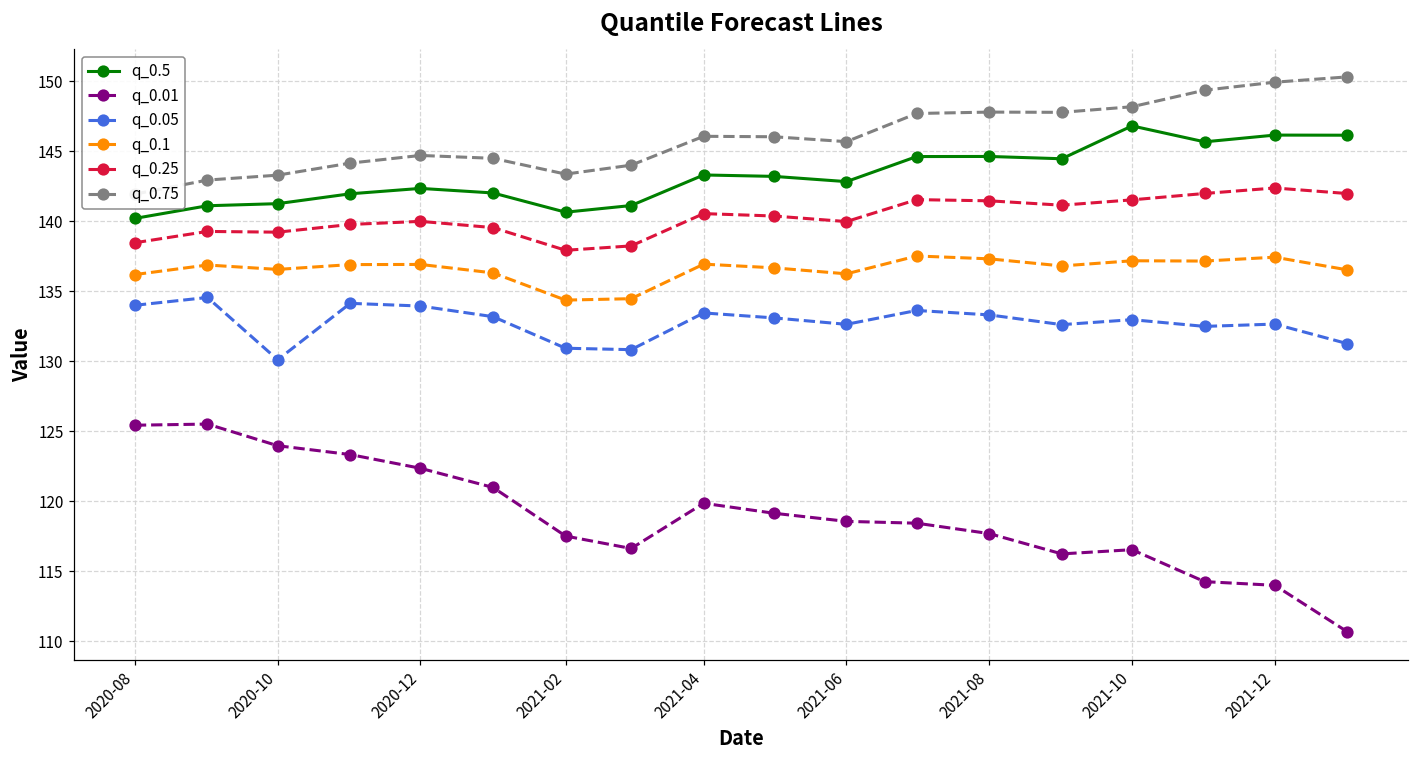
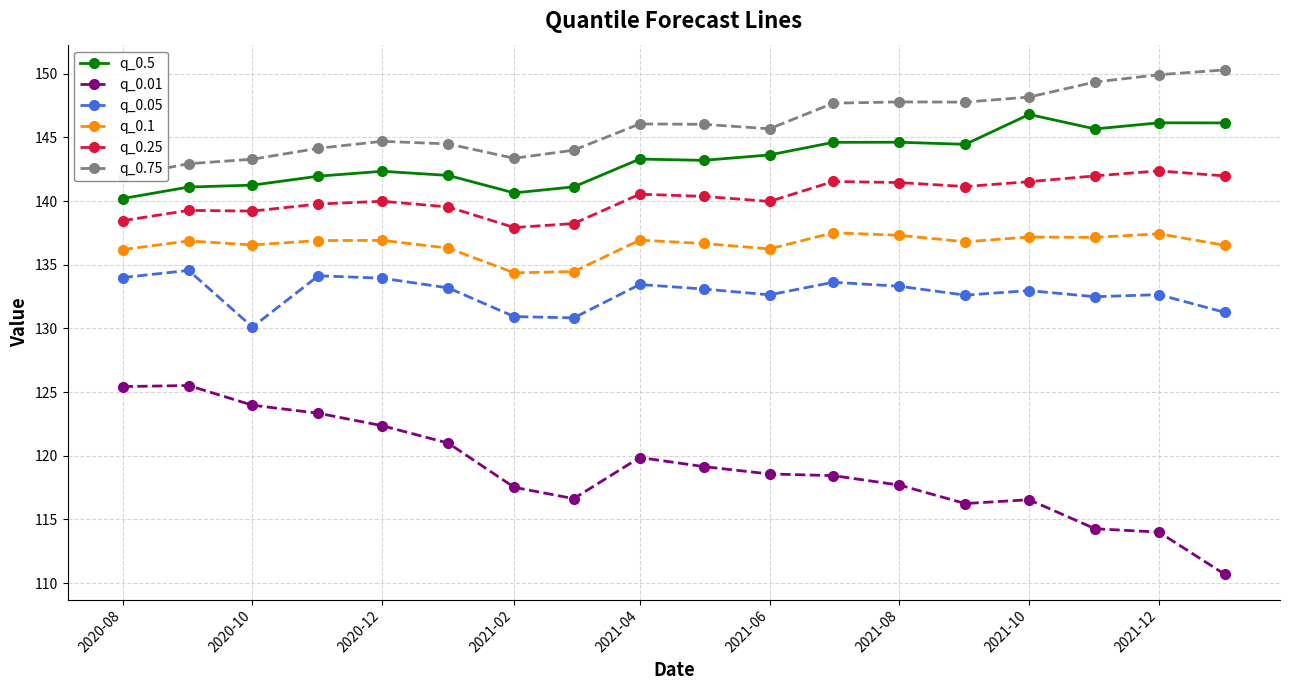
  {
    "q_0.5": {
      "2020-08": 140.2,
      "2020-10": 141.3,
      "2020-12": 142.3,
      "2021-02": 140.6,
      "2021-04": 143.3,
-     "2021-06": 142.8,
+     "2021-06": 143.6,
      "2021-08": 144.6,
      "2021-10": 146.8,
      "2021-12": 146.2
    },
    "q_0.01": {
      "2020-08": 125.4,
      "2020-10": 124.0,
      "2020-12": 122.4,
      "2021-02": 117.5,
      "2021-04": 119.9,
      "2021-06": 118.6,
      "2021-08": 117.7,
      "2021-10": 116.5,
      "2021-12": 114.0
    },
    "q_0.05": {
      "2020-08": 134.0,
      "2020-10": 130.1,
      "2020-12": 133.9,
      "2021-02": 130.9,
      "2021-04": 133.5,
      "2021-06": 132.6,
      "2021-08": 133.3,
      "2021-10": 133.0,
      "2021-12": 132.7
    },
    "q_0.1": {
      "2020-08": 136.2,
      "2020-10": 136.6,
      "2020-12": 136.9,
      "2021-02": 134.4,
      "2021-04": 136.9,
      "2021-06": 136.2,
      "2021-08": 137.3,
      "2021-10": 137.2,
      "2021-12": 137.4
    },
    "q_0.25": {
      "2020-08": 138.5,
      "2020-10": 139.2,
      "2020-12": 140.0,
      "2021-02": 137.9,
      "2021-04": 140.5,
      "2021-06": 140.0,
      "2021-08": 141.5,
      "2021-10": 141.5,
      "2021-12": 142.4
    },
    "q_0.75": {
      "2020-10": 143.3,
      "2020-12": 144.7,
      "2021-02": 143.4,
      "2021-04": 146.1,
      "2021-06": 145.7,
      "2021-08": 147.8,
      "2021-10": 148.2,
      "2021-12": 149.9
    }
  }
